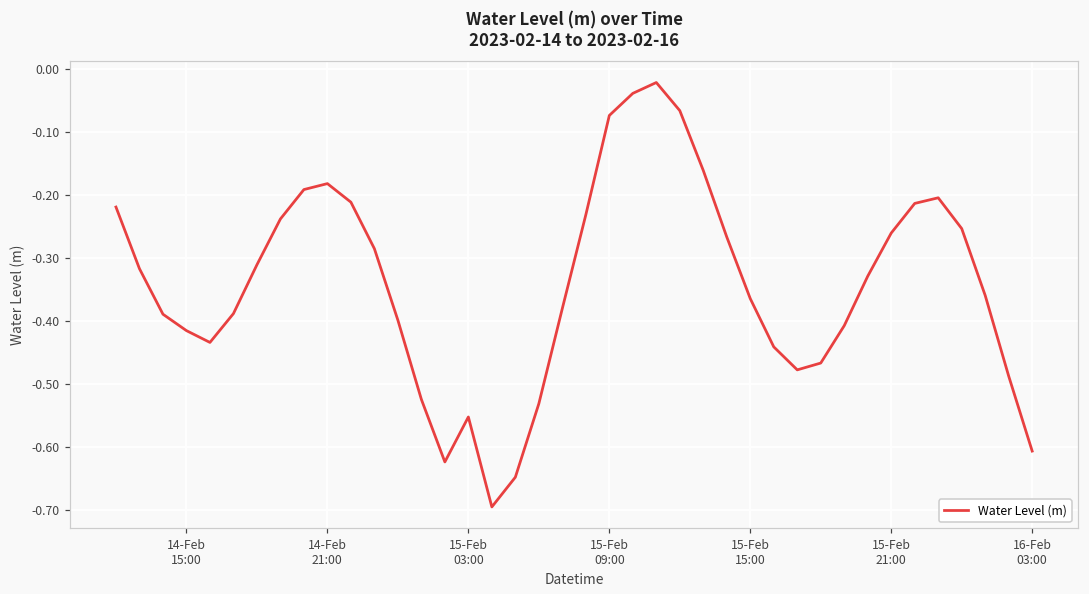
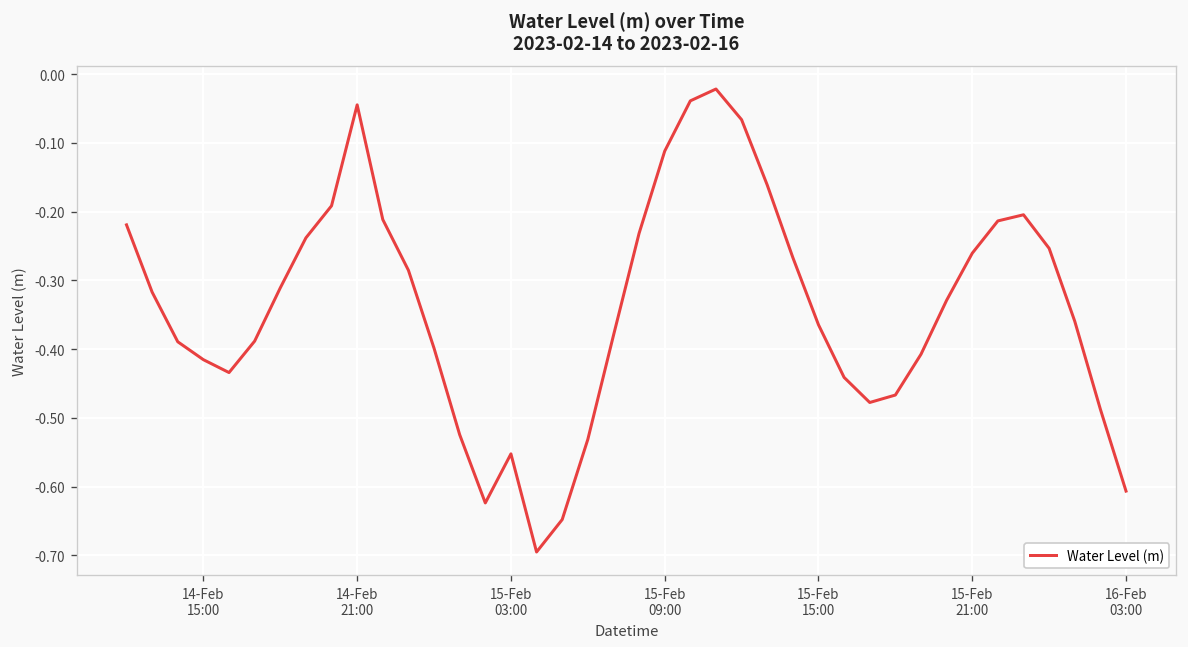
  {
    "14-Feb 15:00": -0.42,
-   "14-Feb 21:00": -0.18,
+   "14-Feb 21:00": -0.04,
    "15-Feb 03:00": -0.55,
-   "15-Feb 09:00": -0.07,
+   "15-Feb 09:00": -0.11,
    "15-Feb 15:00": -0.36,
    "15-Feb 21:00": -0.26,
    "16-Feb 03:00": -0.61
  }
